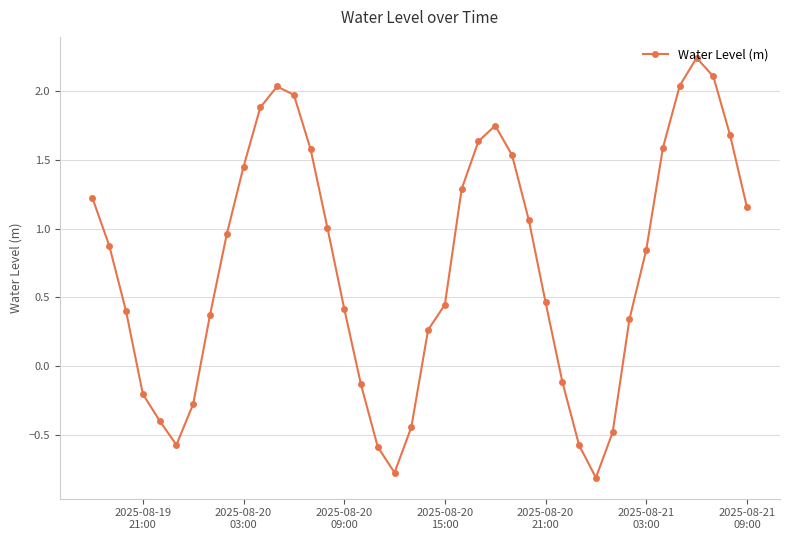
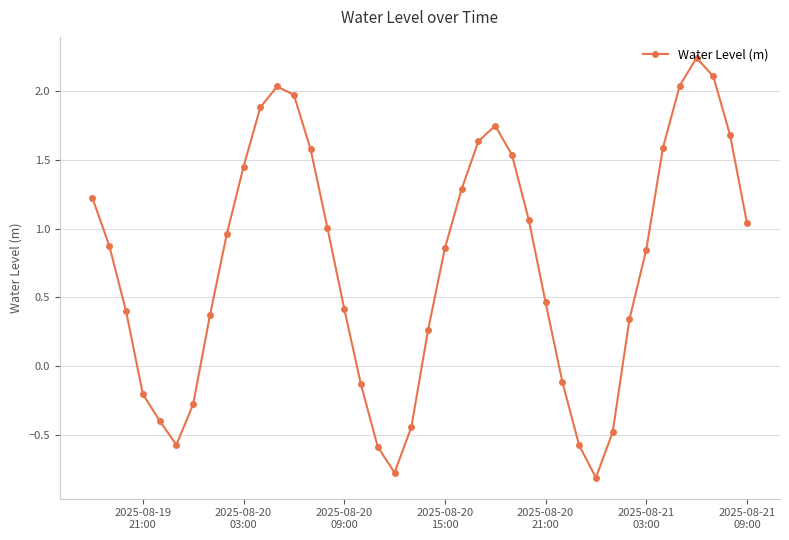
  {
    "2025-08-19 21:00": -0.20,
    "2025-08-20 03:00": 1.45,
    "2025-08-20 09:00": 0.42,
-   "2025-08-20 15:00": 0.45,
+   "2025-08-20 15:00": 0.86,
    "2025-08-20 21:00": 0.47,
    "2025-08-21 03:00": 0.85,
-   "2025-08-21 09:00": 1.16
+   "2025-08-21 09:00": 1.04
  }
